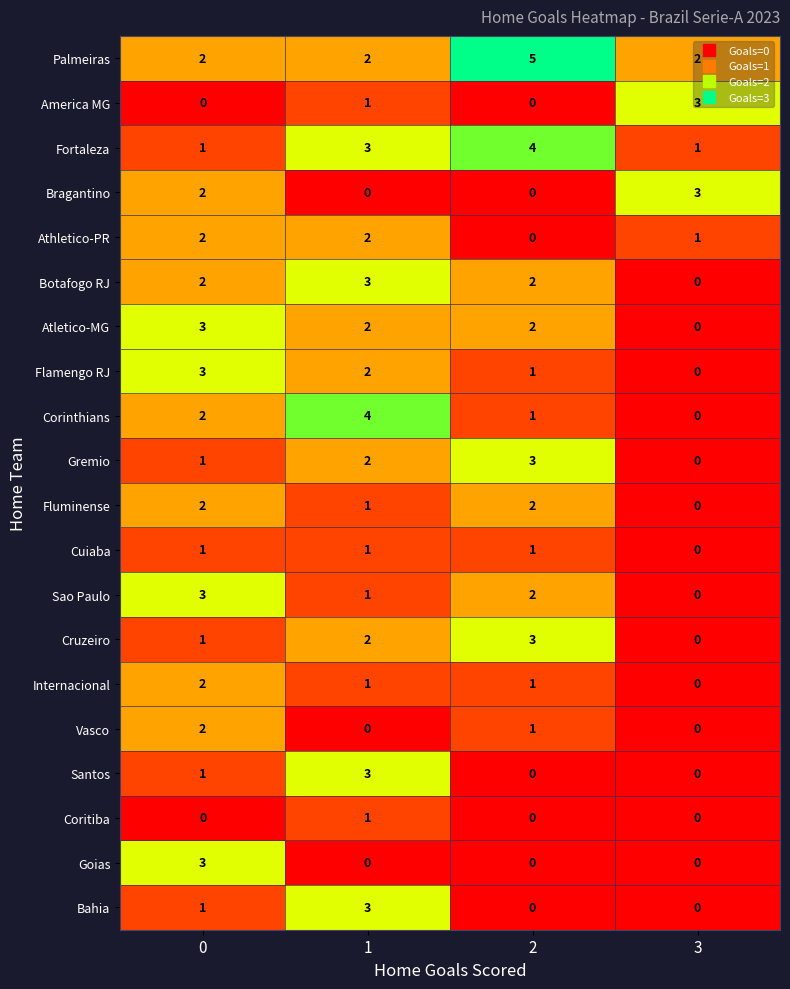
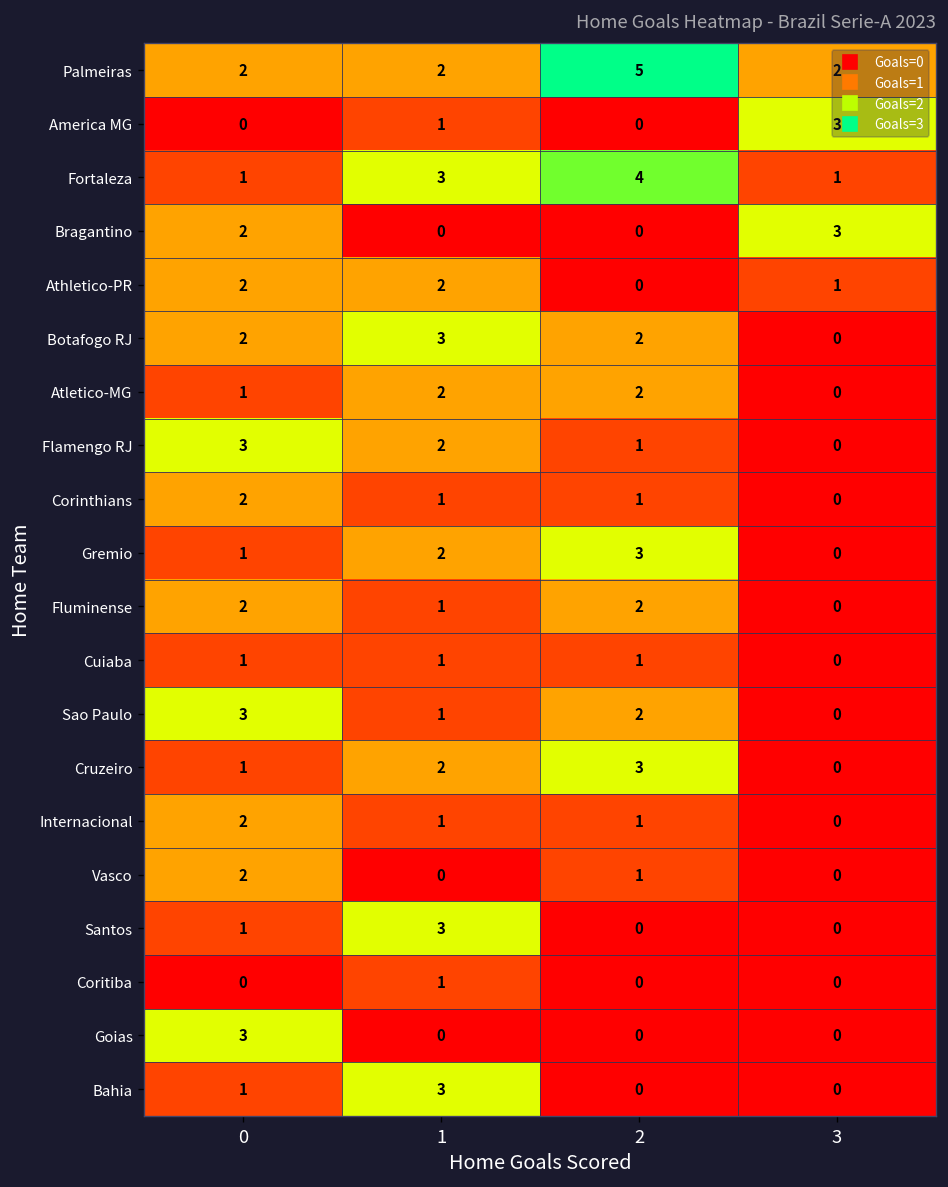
  {
    "Palmeiras": {
      "0": 2,
      "1": 2,
      "2": 5
    },
    "America MG": {
      "0": 0,
      "1": 1,
      "2": 0
    },
    "Fortaleza": {
      "0": 1,
      "1": 3,
      "2": 4,
      "3": 1
    },
    "Bragantino": {
      "0": 2,
      "1": 0,
      "2": 0,
      "3": 3
    },
    "Athletico-PR": {
      "0": 2,
      "1": 2,
      "2": 0,
      "3": 1
    },
    "Botafogo RJ": {
      "0": 2,
      "1": 3,
      "2": 2,
      "3": 0
    },
    "Atletico-MG": {
-     "0": 3,
+     "0": 1,
      "1": 2,
      "2": 2,
      "3": 0
    },
    "Flamengo RJ": {
      "0": 3,
      "1": 2,
      "2": 1,
      "3": 0
    },
    "Corinthians": {
      "0": 2,
-     "1": 4,
+     "1": 1,
      "2": 1,
      "3": 0
    },
    "Gremio": {
      "0": 1,
      "1": 2,
      "2": 3,
      "3": 0
    },
    "Fluminense": {
      "0": 2,
      "1": 1,
      "2": 2,
      "3": 0
    },
    "Cuiaba": {
      "0": 1,
      "1": 1,
      "2": 1,
      "3": 0
    },
    "Sao Paulo": {
      "0": 3,
      "1": 1,
      "2": 2,
      "3": 0
    },
    "Cruzeiro": {
      "0": 1,
      "1": 2,
      "2": 3,
      "3": 0
    },
    "Internacional": {
      "0": 2,
      "1": 1,
      "2": 1,
      "3": 0
    },
    "Vasco": {
      "0": 2,
      "1": 0,
      "2": 1,
      "3": 0
    },
    "Santos": {
      "0": 1,
      "1": 3,
      "2": 0,
      "3": 0
    },
    "Coritiba": {
      "0": 0,
      "1": 1,
      "2": 0,
      "3": 0
    },
    "Goias": {
      "0": 3,
      "1": 0,
      "2": 0,
      "3": 0
    },
    "Bahia": {
      "0": 1,
      "1": 3,
      "2": 0,
      "3": 0
    }
  }
